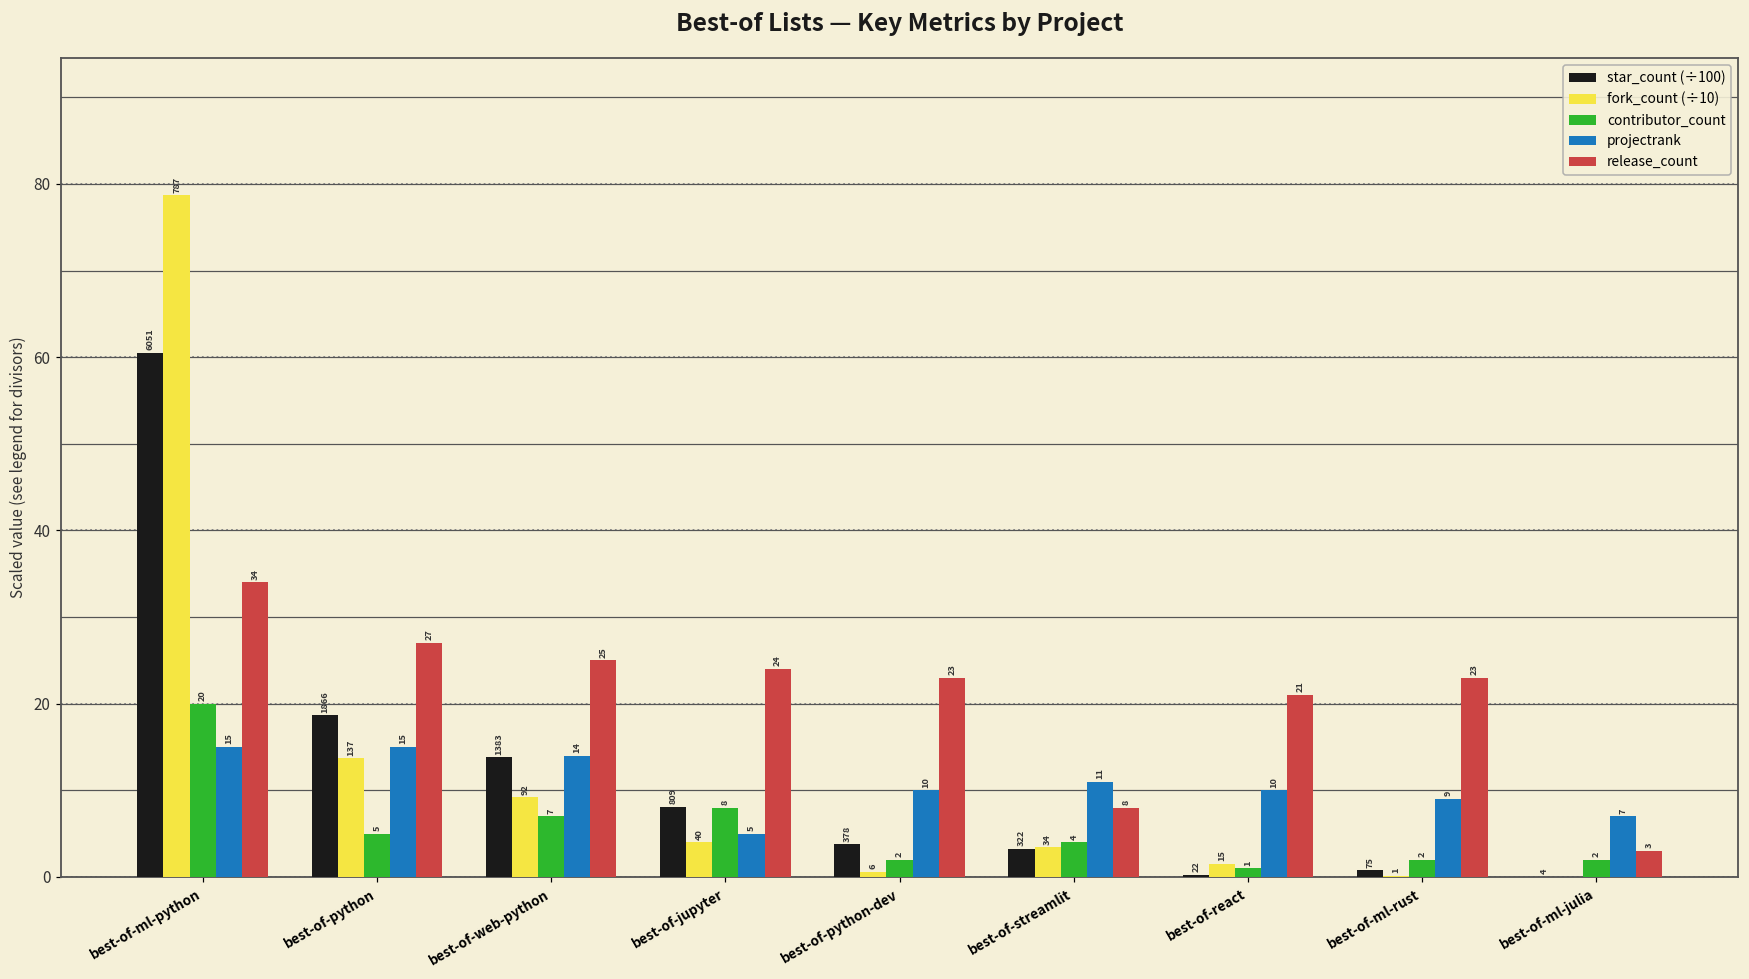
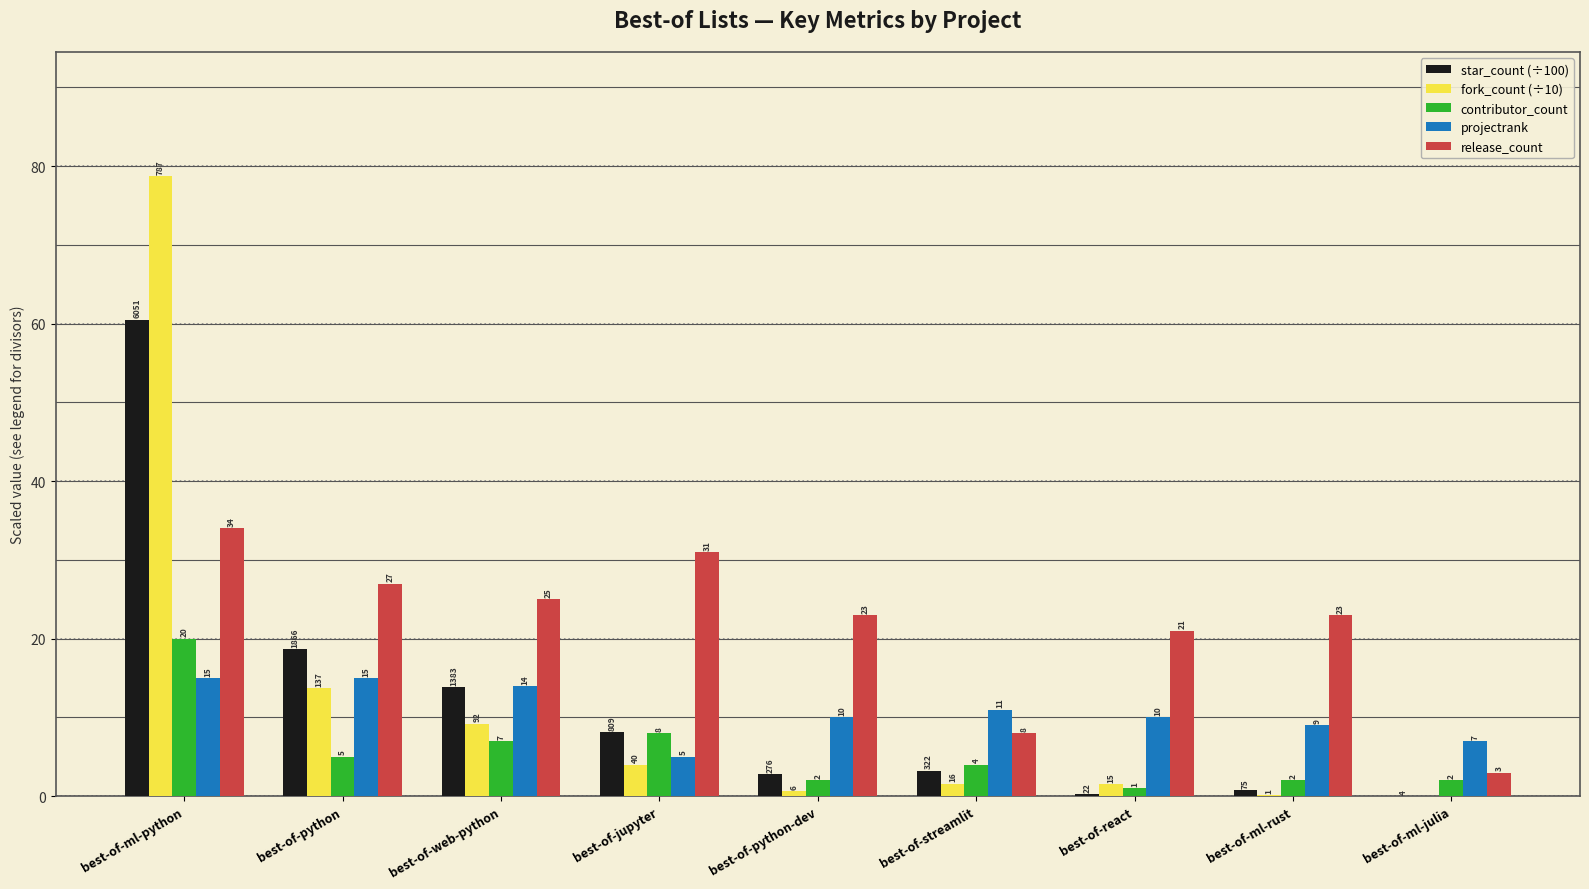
  {
    "star_count (÷100)": {
-     "best-of-python-dev": 378,
+     "best-of-python-dev": 276,
      "best-of-ml-rust": 1
    },
    "fork_count (÷10)": {
-     "best-of-streamlit": 34
+     "best-of-streamlit": 16
    },
    "contributor_count": {
      "best-of-ml-python": 20,
      "best-of-python": 5,
      "best-of-web-python": 7,
      "best-of-jupyter": 8,
      "best-of-python-dev": 2,
      "best-of-streamlit": 4,
      "best-of-react": 1,
      "best-of-ml-rust": 2,
      "best-of-ml-julia": 2
    },
    "projectrank": {
      "best-of-ml-python": 15,
      "best-of-python": 15,
      "best-of-web-python": 14,
      "best-of-jupyter": 5,
      "best-of-python-dev": 10,
      "best-of-streamlit": 11,
      "best-of-react": 10,
      "best-of-ml-rust": 9,
      "best-of-ml-julia": 7
    },
    "release_count": {
      "best-of-ml-python": 34,
      "best-of-python": 27,
      "best-of-web-python": 25,
-     "best-of-jupyter": 24,
+     "best-of-jupyter": 31,
      "best-of-python-dev": 23,
      "best-of-streamlit": 8,
      "best-of-react": 21,
      "best-of-ml-rust": 23,
      "best-of-ml-julia": 3
    }
  }
